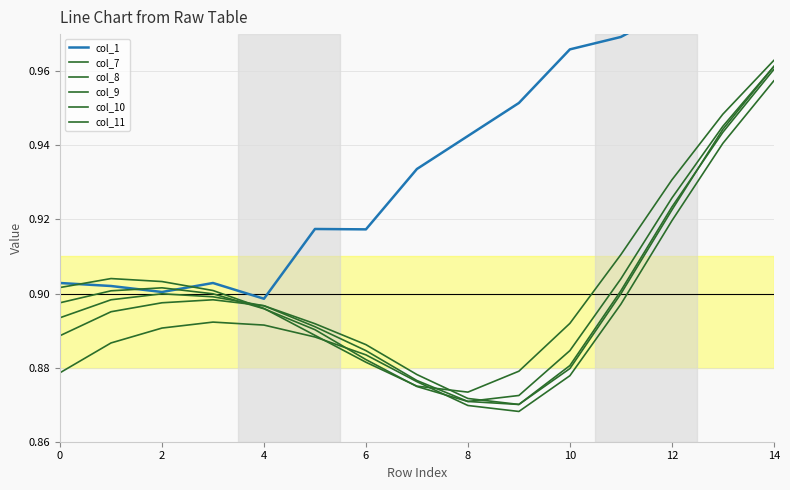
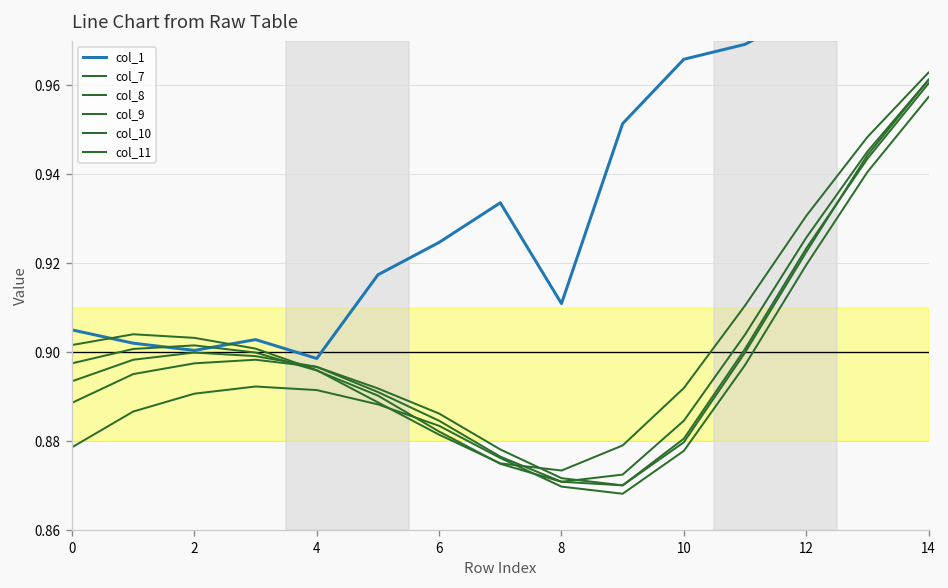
  {
    "col_1": {
-     "0": 0.903,
+     "0": 0.905,
      "4": 0.899,
-     "6": 0.917,
-     "8": 0.943,
+     "6": 0.925,
+     "8": 0.911,
      "10": 0.966
    }
  }
